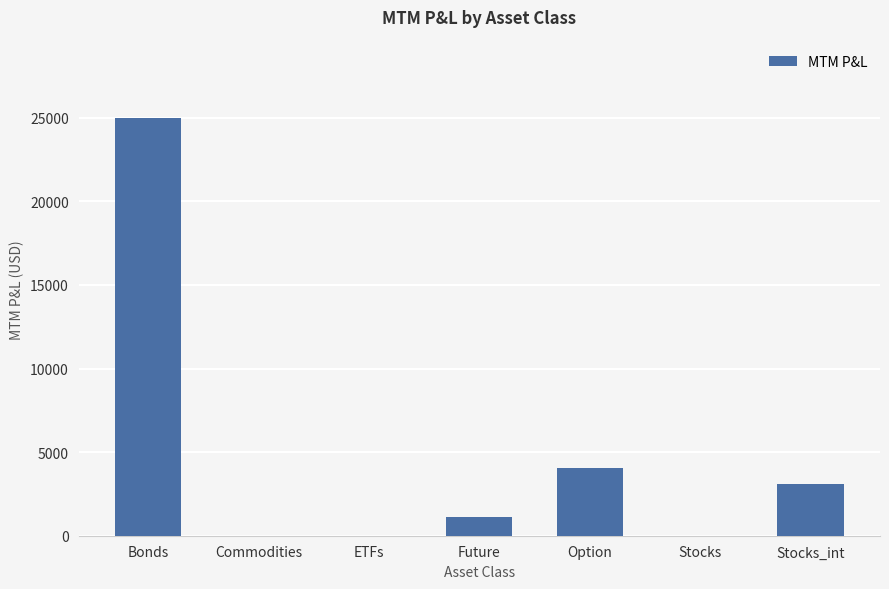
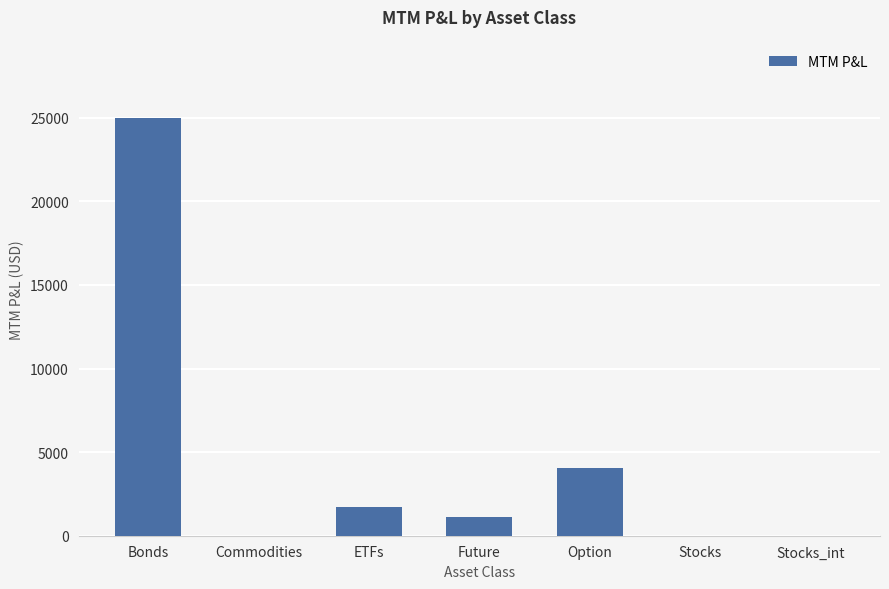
  {
    "Bonds": 25000,
    "Commodities": 0,
-   "ETFs": 0,
+   "ETFs": 1700,
    "Future": 1100,
    "Option": 4100,
    "Stocks": 0,
-   "Stocks_int": 3100
+   "Stocks_int": 0
  }
